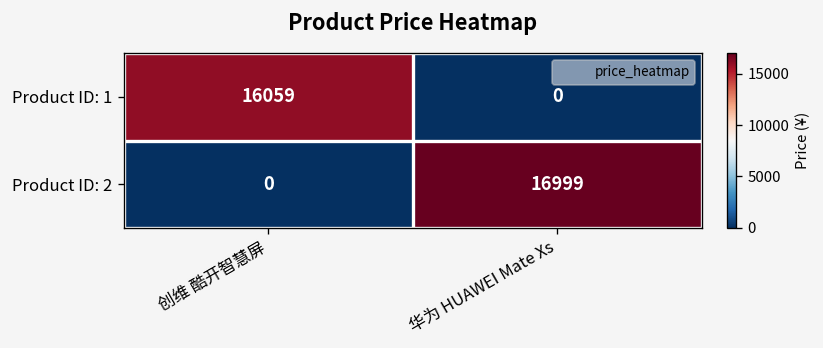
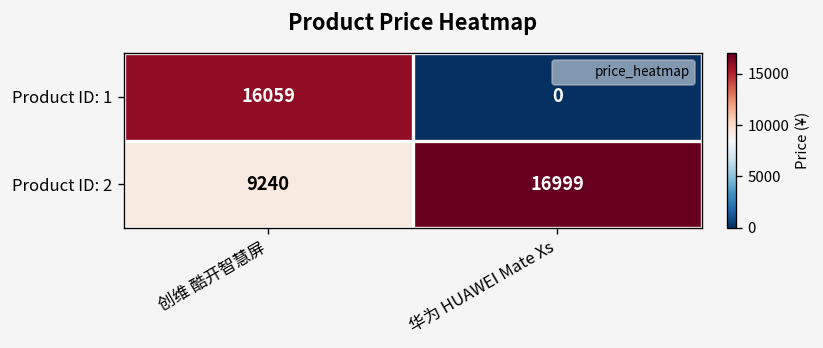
  {
    "Product ID: 1": {
      "创维 酷开智慧屏": 16059,
      "华为 HUAWEI Mate Xs": 0
    },
    "Product ID: 2": {
-     "创维 酷开智慧屏": 0,
+     "创维 酷开智慧屏": 9240,
      "华为 HUAWEI Mate Xs": 16999
    }
  }
